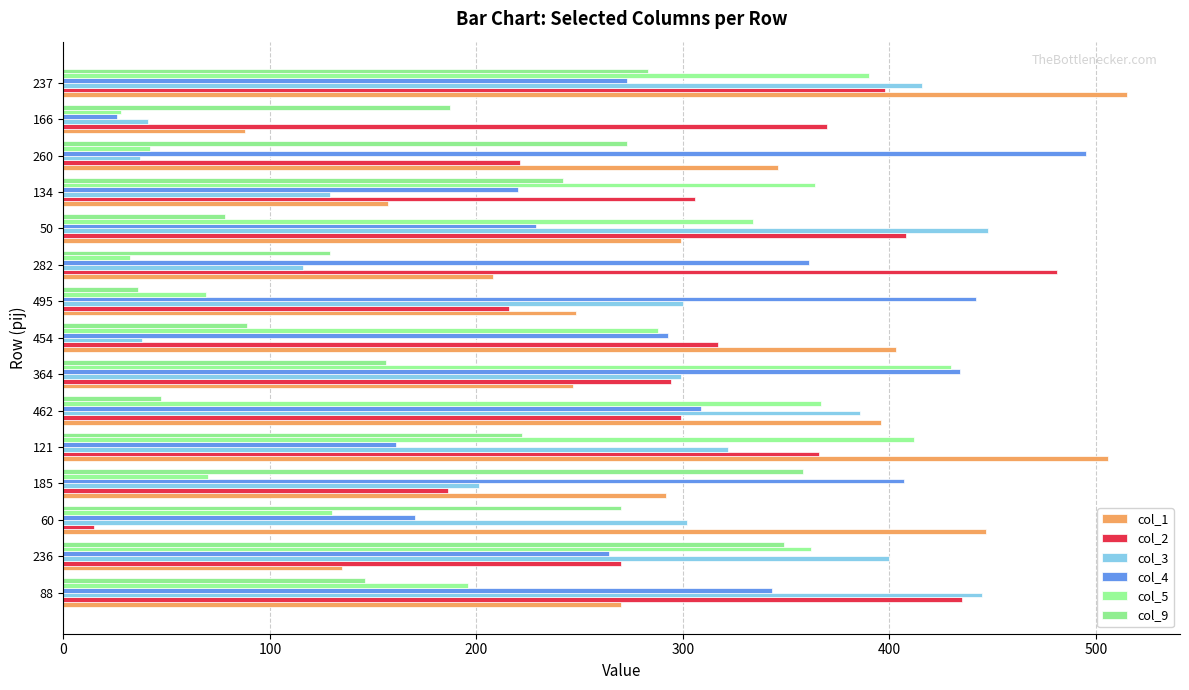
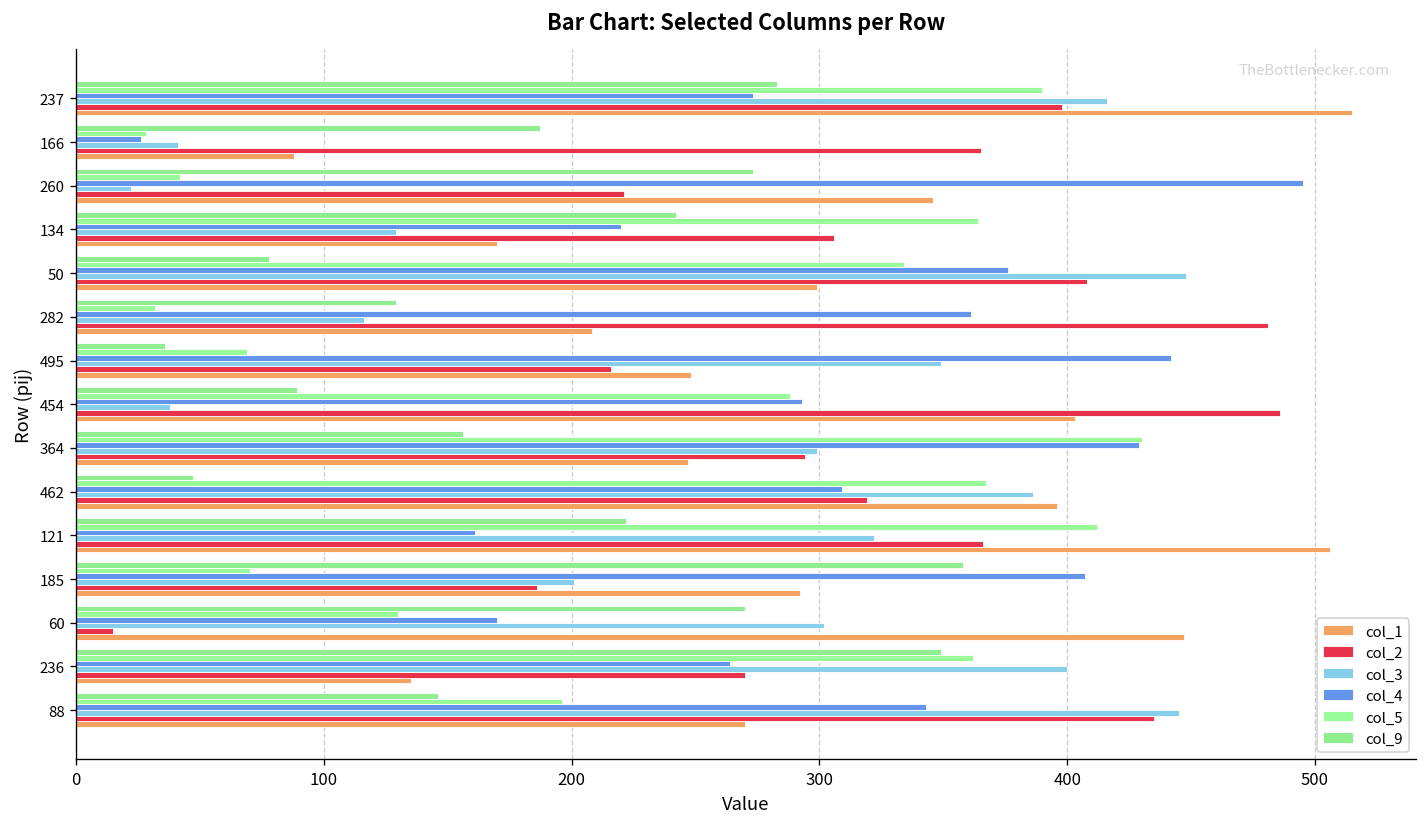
  {
    "col_1": {
      "237": 515,
      "166": 88,
      "260": 346,
-     "134": 157,
+     "134": 170,
      "50": 299,
      "282": 208,
      "495": 248,
      "454": 403,
      "364": 247,
      "462": 396,
      "121": 506,
      "185": 292,
      "60": 447,
      "236": 135,
      "88": 270
    },
    "col_2": {
      "237": 398,
-     "166": 370,
+     "166": 365,
      "260": 221,
      "134": 306,
      "50": 408,
      "282": 481,
      "495": 216,
-     "454": 317,
+     "454": 486,
      "364": 294,
-     "462": 299,
+     "462": 319,
      "121": 366,
      "185": 186,
      "60": 15,
      "236": 270,
      "88": 435
    },
    "col_3": {
      "237": 416,
      "166": 41,
-     "260": 37,
+     "260": 22,
      "134": 129,
      "50": 448,
      "282": 116,
-     "495": 300,
+     "495": 349,
      "454": 38,
      "364": 299,
      "462": 386,
      "121": 322,
      "185": 201,
      "60": 302,
      "236": 400,
      "88": 445
    },
    "col_4": {
      "237": 273,
      "166": 26,
      "260": 495,
      "134": 220,
-     "50": 229,
+     "50": 376,
      "282": 361,
      "495": 442,
      "454": 293,
-     "364": 434,
+     "364": 429,
      "462": 309,
      "121": 161,
      "185": 407,
      "60": 170,
      "236": 264,
      "88": 343
    }
  }
